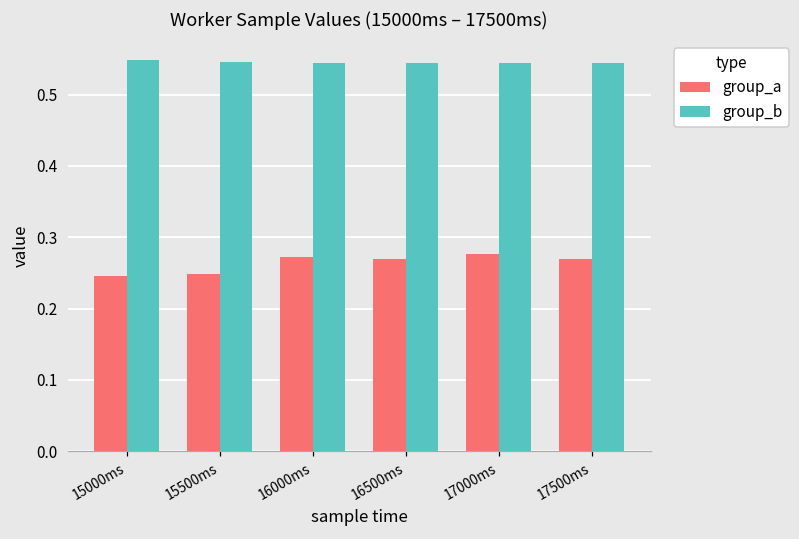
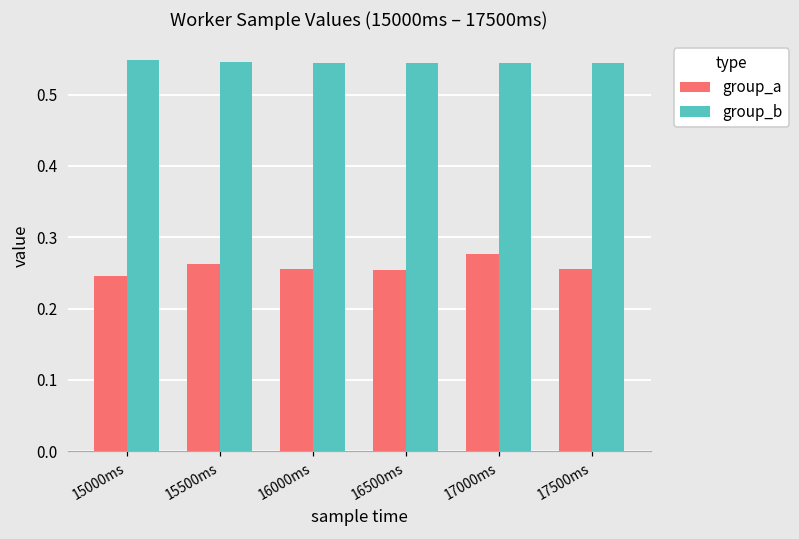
  {
    "group_a": {
      "15000ms": 0.25,
-     "15500ms": 0.25,
-     "16000ms": 0.27,
-     "16500ms": 0.27,
+     "15500ms": 0.26,
+     "16000ms": 0.26,
+     "16500ms": 0.25,
      "17000ms": 0.28,
-     "17500ms": 0.27
+     "17500ms": 0.26
    },
    "group_b": {
      "15000ms": 0.55,
      "15500ms": 0.55,
      "16000ms": 0.54,
      "16500ms": 0.54,
      "17000ms": 0.54,
      "17500ms": 0.54
    }
  }
